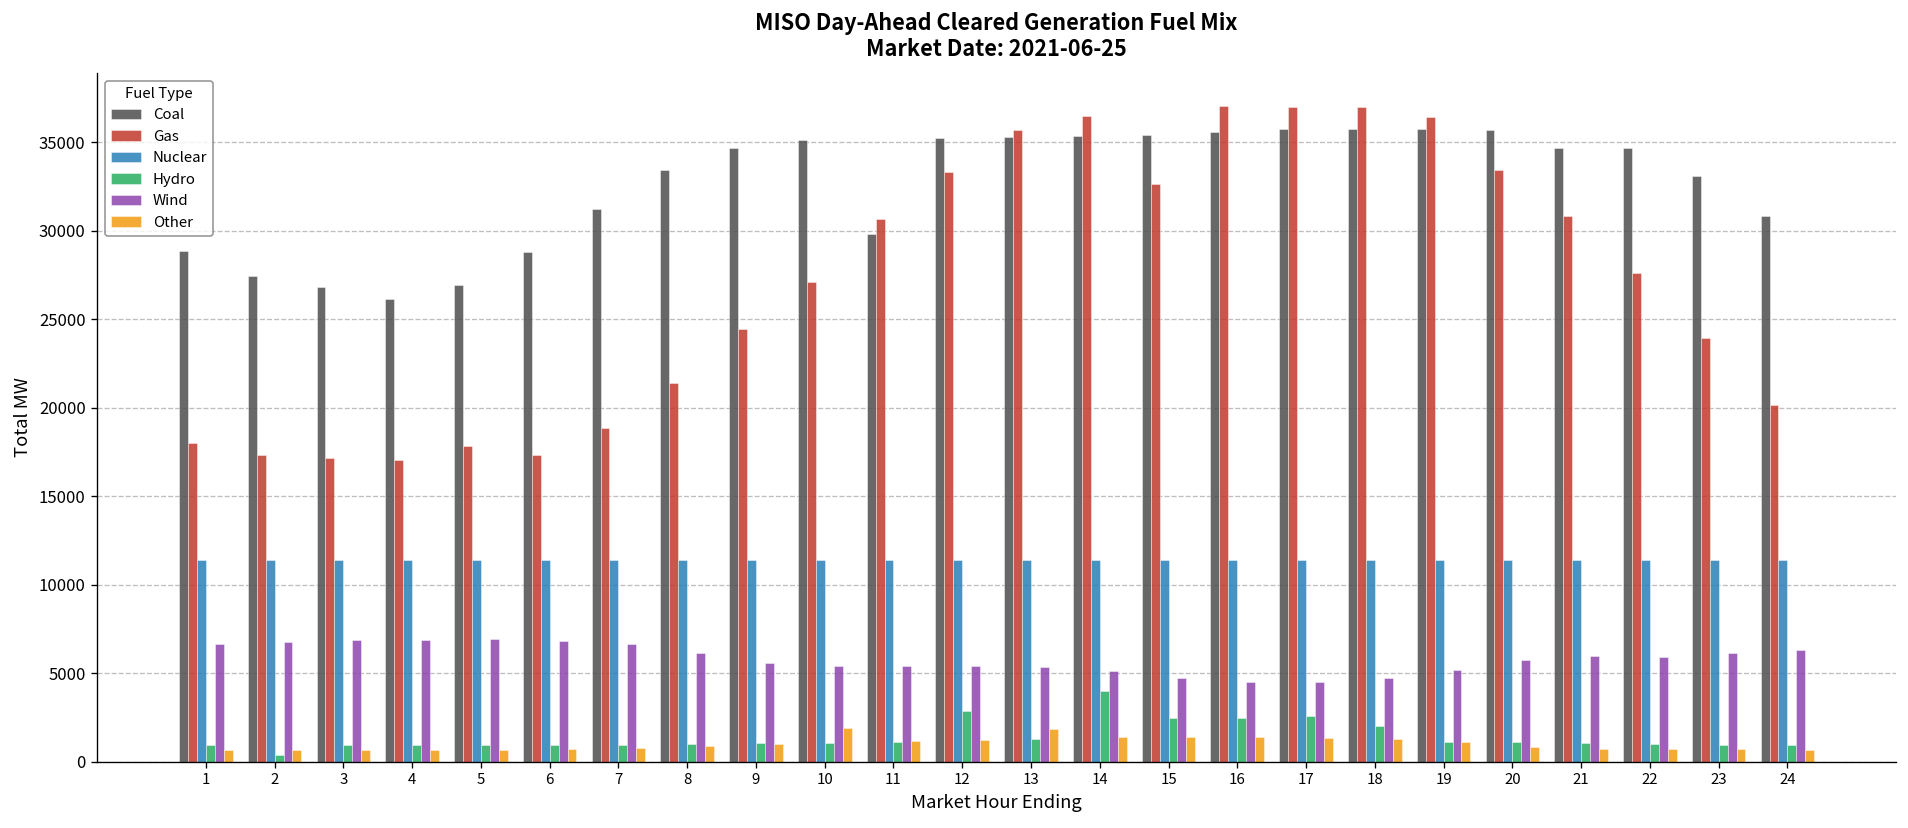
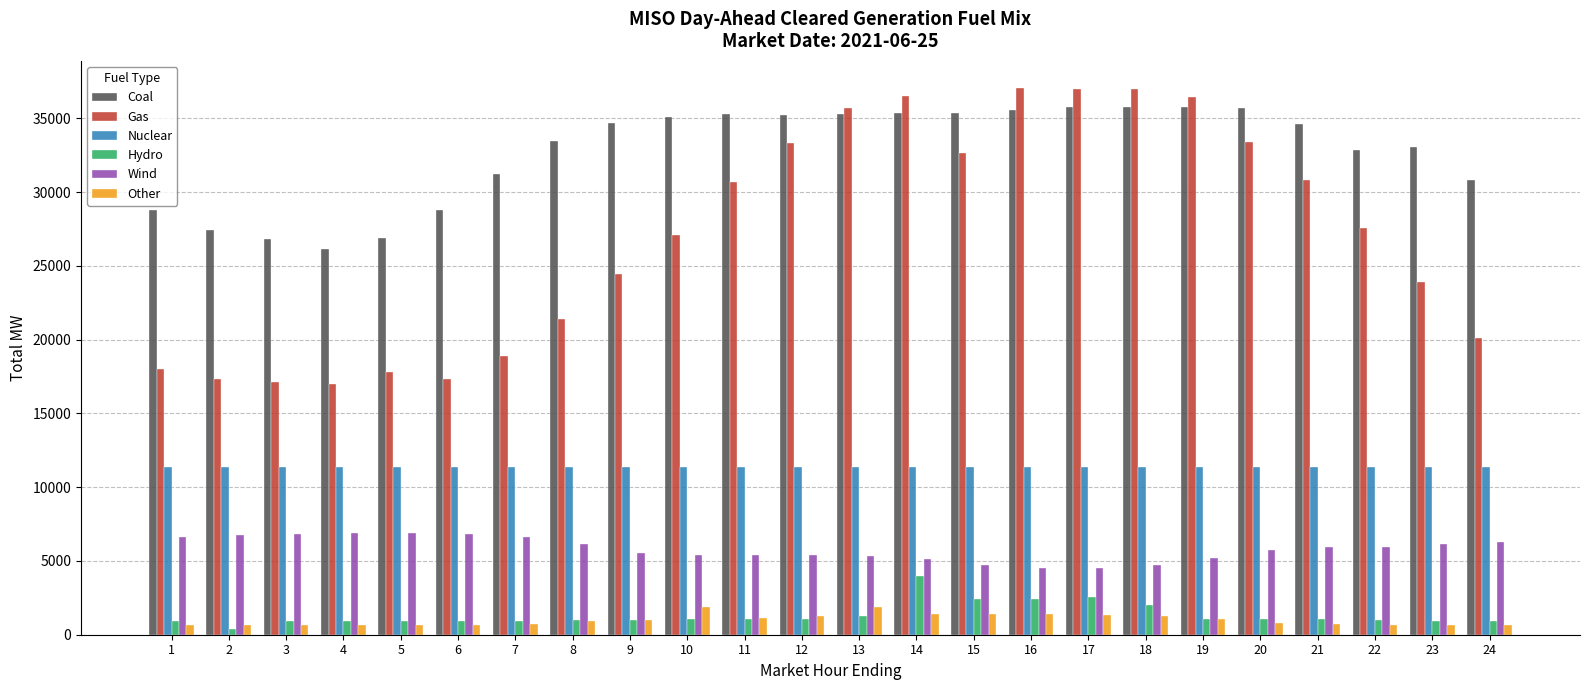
  {
    "Coal": {
      "1": 28800,
      "2": 27400,
      "3": 26800,
      "4": 26100,
      "5": 26900,
      "6": 28800,
      "7": 31200,
      "8": 33400,
      "9": 34700,
      "10": 35100,
-     "11": 29800,
+     "11": 35300,
      "12": 35200,
      "13": 35300,
      "14": 35400,
      "15": 35400,
      "16": 35500,
      "17": 35800,
      "18": 35700,
      "19": 35800,
      "20": 35700,
      "21": 34700,
-     "22": 34600,
+     "22": 32800,
      "23": 33100,
      "24": 30800
    },
    "Gas": {
      "1": 18000,
      "2": 17300,
      "3": 17100,
      "4": 17000,
      "5": 17800,
      "6": 17400,
      "7": 18900,
      "8": 21400,
      "9": 24400,
      "10": 27100,
      "11": 30700,
      "12": 33300,
      "13": 35700,
      "14": 36500,
      "15": 32700,
      "16": 37000,
      "17": 37000,
      "18": 37000,
      "19": 36400,
      "20": 33400,
      "21": 30800,
      "22": 27600,
      "23": 23900,
      "24": 20100
    },
    "Nuclear": {
      "1": 11400,
      "2": 11400,
      "3": 11400,
      "4": 11400,
      "5": 11400,
      "6": 11400,
      "7": 11400,
      "8": 11400,
      "9": 11400,
      "10": 11400,
      "11": 11400,
      "12": 11400,
      "13": 11400,
      "14": 11400,
      "15": 11400,
      "16": 11400,
      "17": 11400,
      "18": 11400,
      "19": 11400,
      "20": 11400,
      "21": 11400,
      "22": 11400,
      "23": 11400,
      "24": 11400
    },
    "Hydro": {
      "1": 900,
      "2": 400,
      "3": 1000,
      "4": 1000,
      "5": 1000,
      "6": 1000,
      "7": 1000,
      "8": 1000,
      "9": 1000,
      "10": 1100,
      "11": 1100,
-     "12": 2900,
+     "12": 1100,
      "13": 1300,
      "14": 4000,
      "15": 2400,
      "16": 2400,
      "17": 2600,
      "18": 2000,
      "19": 1100,
      "20": 1100,
      "21": 1000,
      "22": 1000,
      "23": 1000,
      "24": 1000
    },
    "Wind": {
      "1": 6600,
      "2": 6700,
      "3": 6900,
      "4": 6900,
      "5": 6900,
      "6": 6800,
      "7": 6600,
      "8": 6100,
      "9": 5600,
      "10": 5400,
      "11": 5400,
      "12": 5400,
      "13": 5300,
      "14": 5100,
      "15": 4700,
      "16": 4500,
      "17": 4500,
      "18": 4700,
      "19": 5200,
      "20": 5700,
      "21": 6000,
      "22": 5900,
      "23": 6100,
      "24": 6300
    },
    "Other": {
      "1": 700,
      "2": 700,
      "3": 700,
      "4": 700,
      "5": 700,
      "6": 700,
      "7": 800,
      "8": 900,
      "9": 1000,
      "10": 1900,
      "11": 1200,
      "12": 1200,
      "13": 1900,
      "14": 1400,
      "15": 1400,
      "16": 1400,
      "17": 1300,
      "18": 1300,
      "19": 1100,
      "20": 800,
      "21": 700,
      "22": 700,
      "23": 700,
      "24": 700
    }
  }
